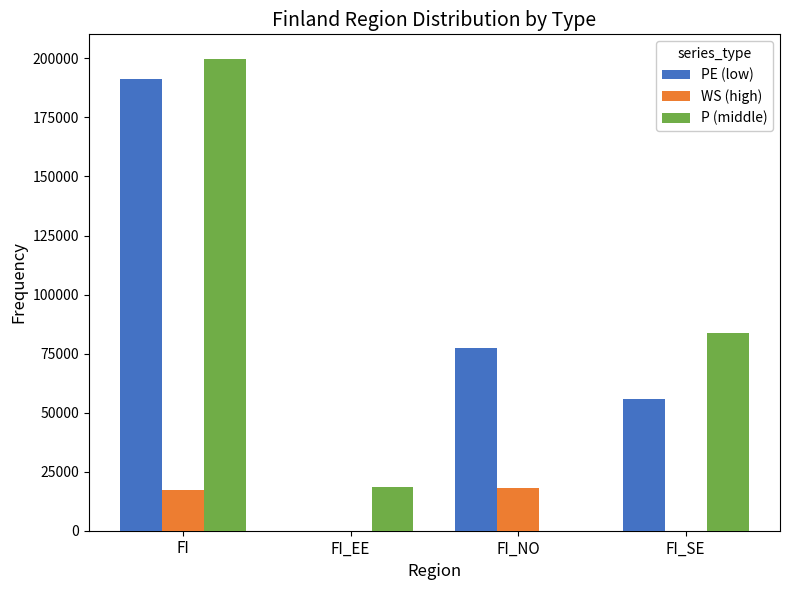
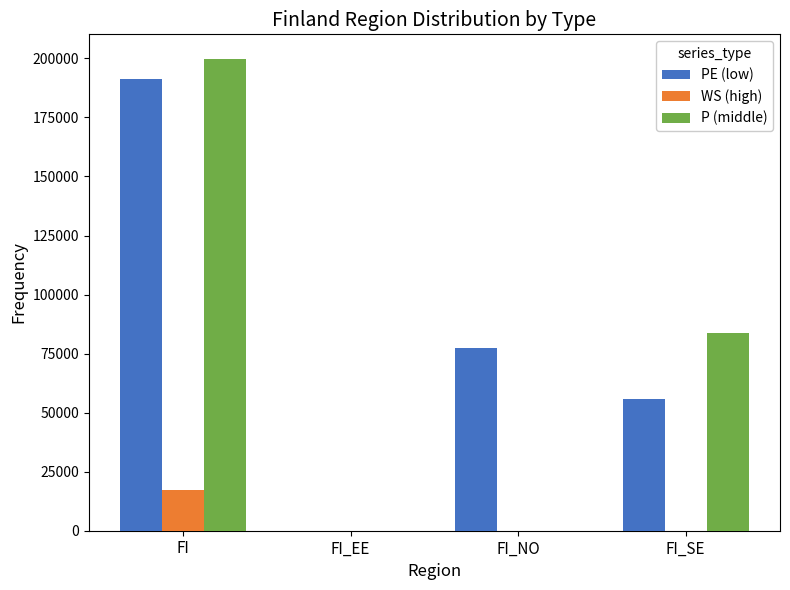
  {
    "PE (low)": {
      "FI": 191000,
      "FI_NO": 77000,
      "FI_SE": 56000
    },
    "WS (high)": {
      "FI": 17000,
      "FI_EE": 0,
-     "FI_NO": 18000,
+     "FI_NO": 0,
      "FI_SE": 0
    },
    "P (middle)": {
      "FI": 200000,
-     "FI_EE": 19000,
+     "FI_EE": 0,
      "FI_NO": 0,
      "FI_SE": 84000
    }
  }
